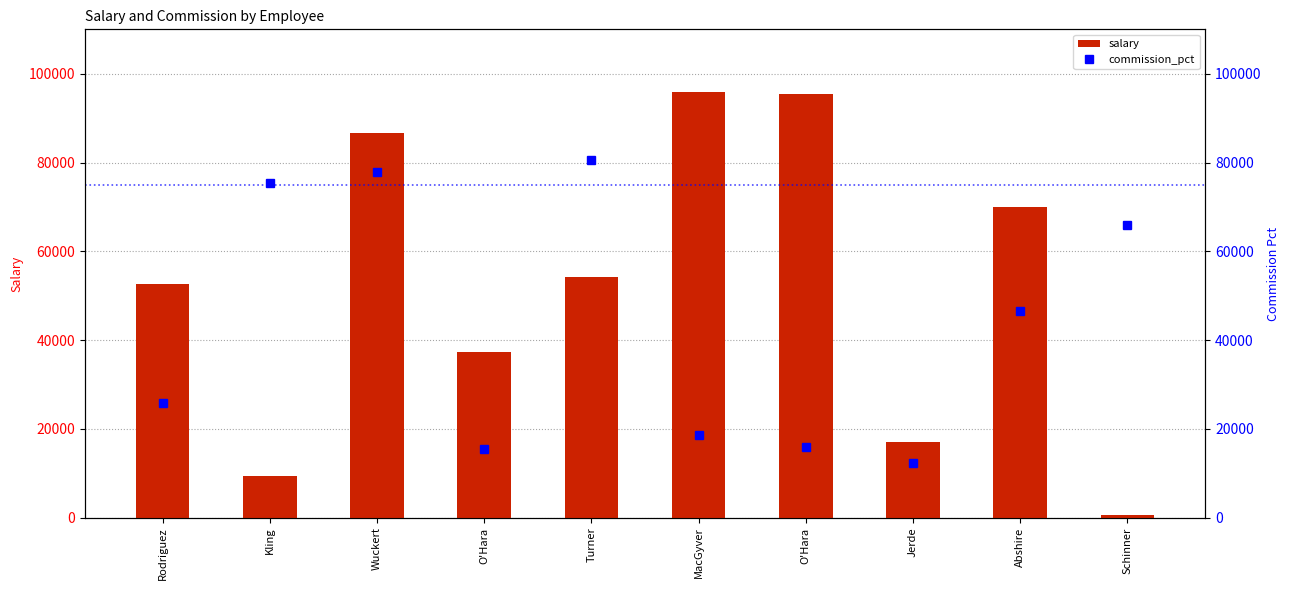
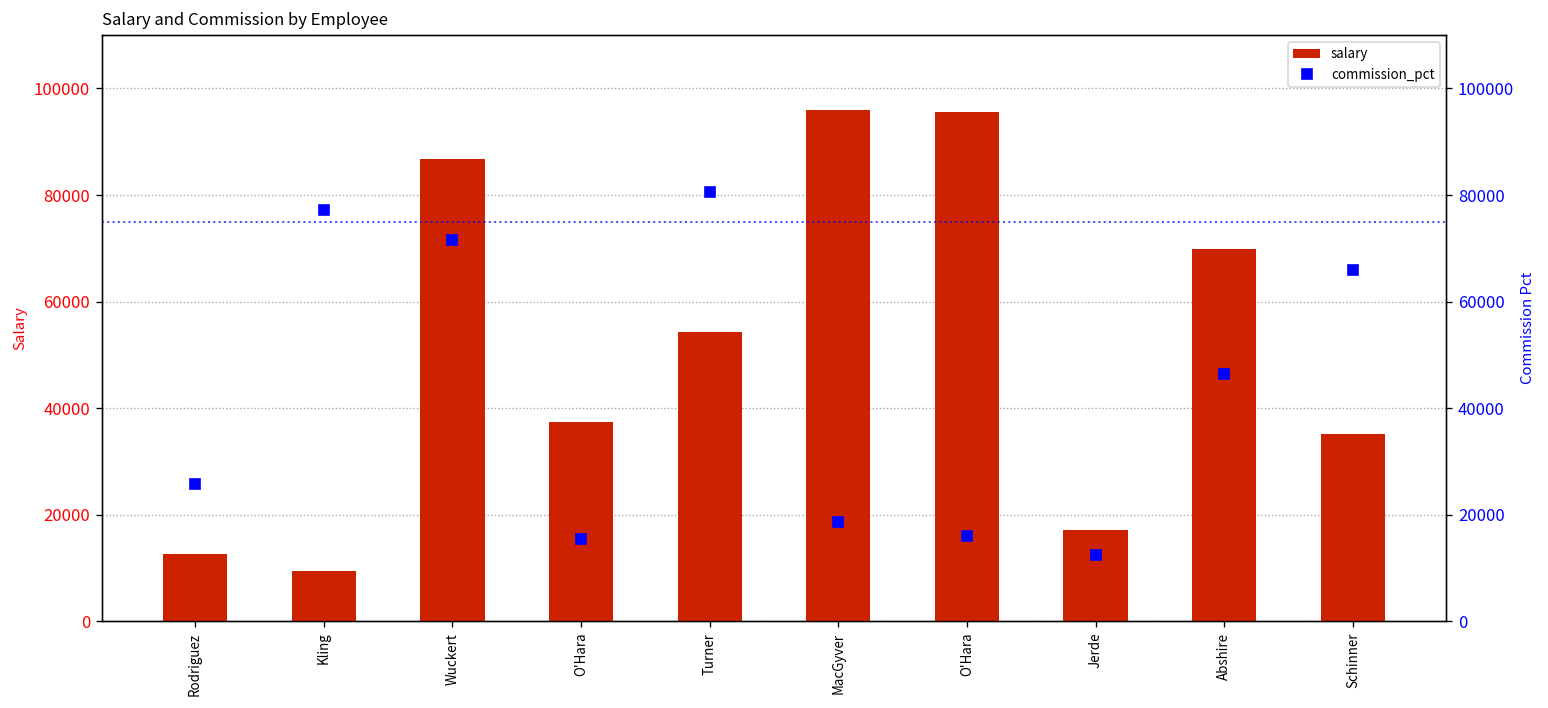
  {
    "salary": {
-     "Rodriguez": 53000,
+     "Rodriguez": 13000,
      "Kling": 9000,
      "Wuckert": 87000,
      "Turner": 54000,
      "MacGyver": 96000,
      "Jerde": 17000,
      "Abshire": 70000,
-     "Schinner": 1000
+     "Schinner": 35000
    },
    "commission_pct": {
      "Rodriguez": 26000,
-     "Kling": 75000,
-     "Wuckert": 78000,
+     "Kling": 77000,
+     "Wuckert": 72000,
      "Turner": 81000,
      "MacGyver": 19000,
      "Jerde": 12000,
      "Abshire": 46000,
      "Schinner": 66000
    }
  }
